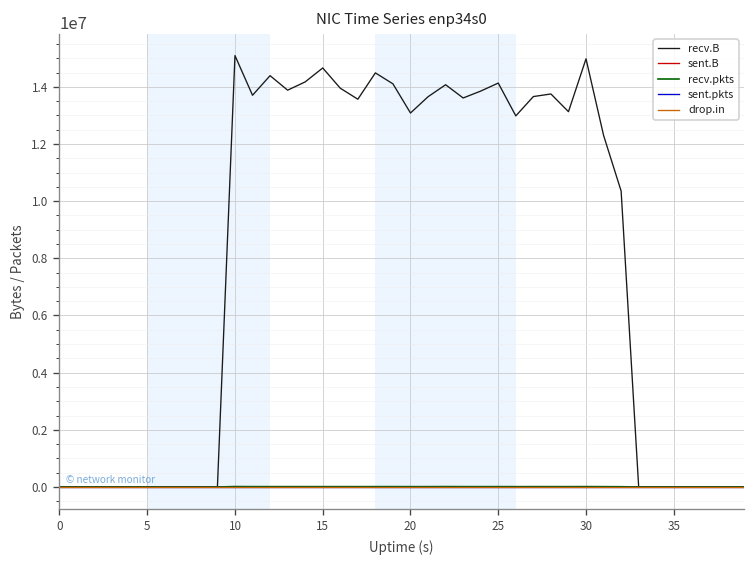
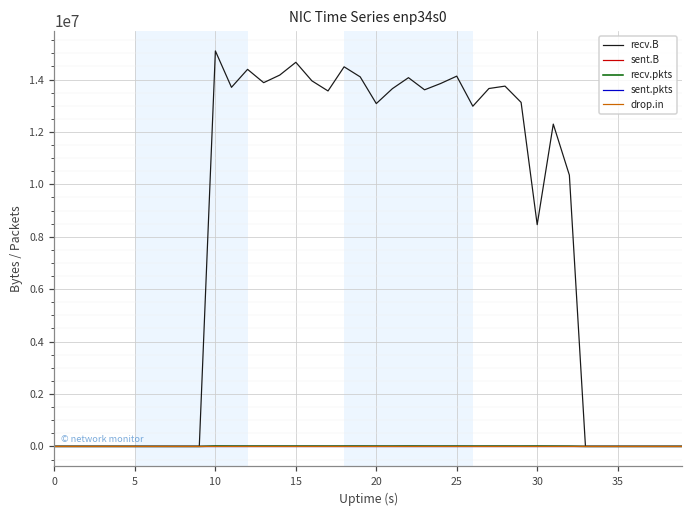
  {
    "recv.B": {
      "10": 15100000,
      "15": 14700000,
      "20": 13100000,
      "25": 14100000,
-     "30": 15000000
+     "30": 8500000
    },
    "drop.in": {
      "10": 0,
      "15": 0,
      "20": 0,
      "25": 0,
      "30": 0
    }
  }
